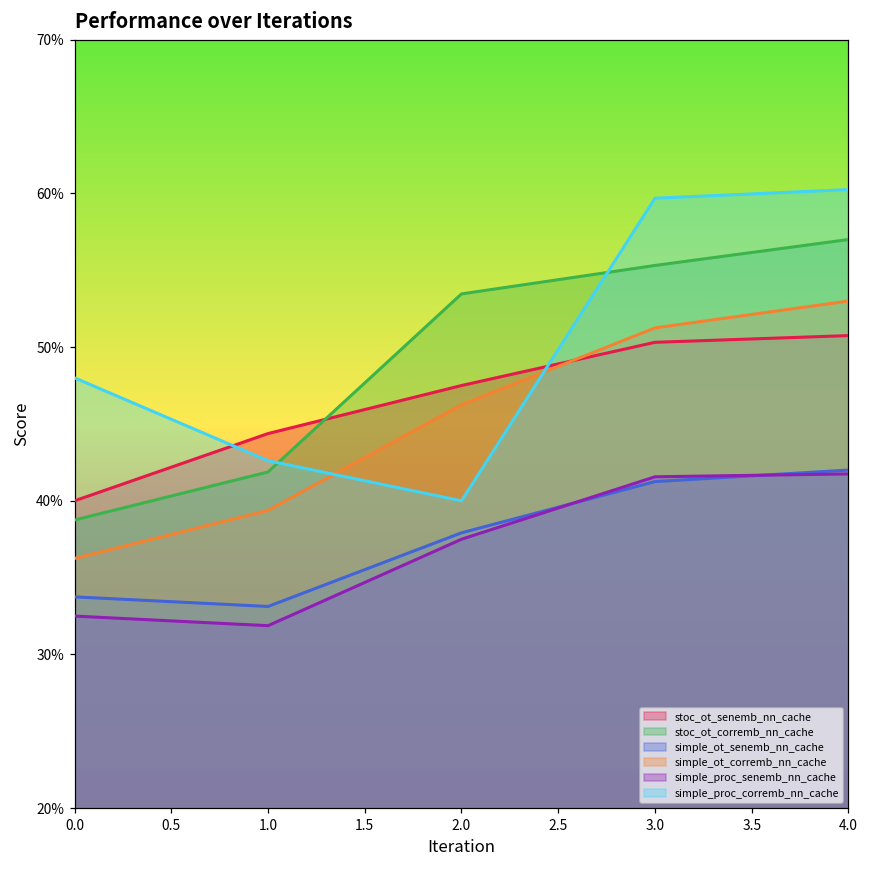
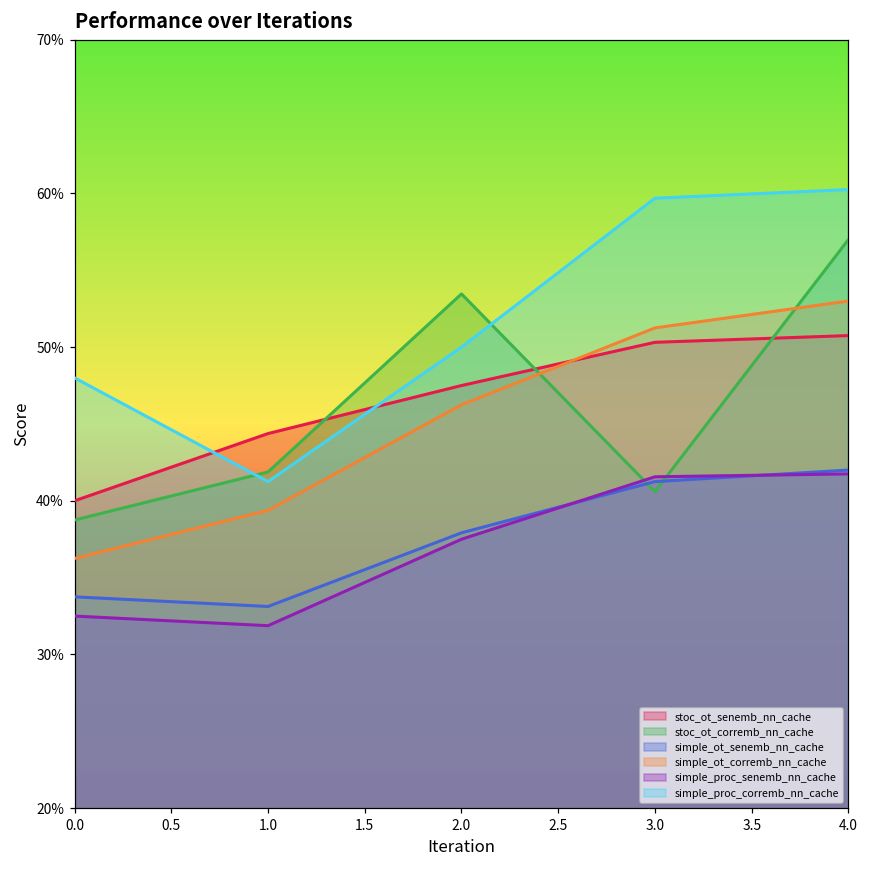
  {
    "stoc_ot_corremb_nn_cache": {
      "0.0": "38.8%",
      "1.0": "41.9%",
      "2.0": "53.5%",
-     "3.0": "55.3%",
+     "3.0": "40.6%",
      "4.0": "57.0%"
    },
    "simple_proc_corremb_nn_cache": {
      "0.0": "48.0%",
-     "1.0": "42.6%",
-     "2.0": "40.0%",
+     "1.0": "41.3%",
+     "2.0": "50.0%",
      "3.0": "59.7%",
      "4.0": "60.3%"
    }
  }
